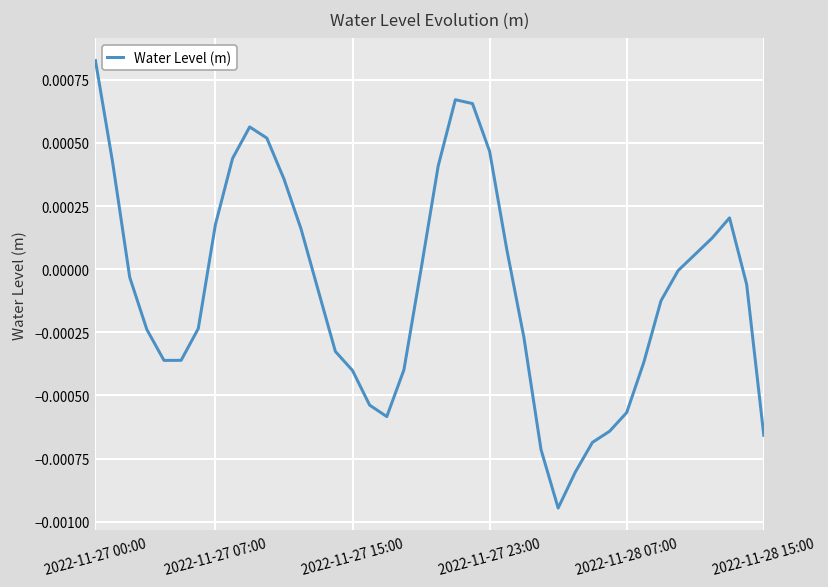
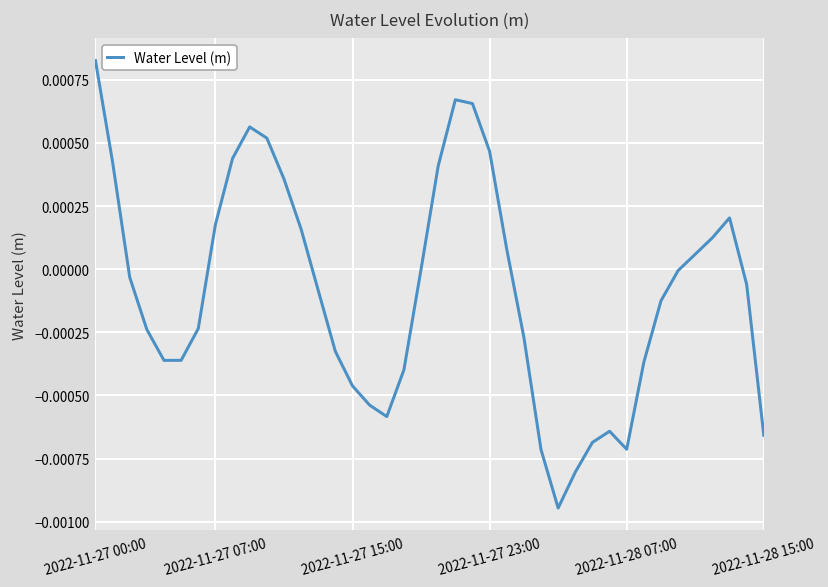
  {
    "2022-11-27 00:00": 0.00083,
    "2022-11-27 07:00": 0.00018,
-   "2022-11-27 15:00": -0.00040,
+   "2022-11-27 15:00": -0.00046,
    "2022-11-27 23:00": 0.00047,
-   "2022-11-28 07:00": -0.00057,
+   "2022-11-28 07:00": -0.00071,
    "2022-11-28 15:00": -0.00066
  }
